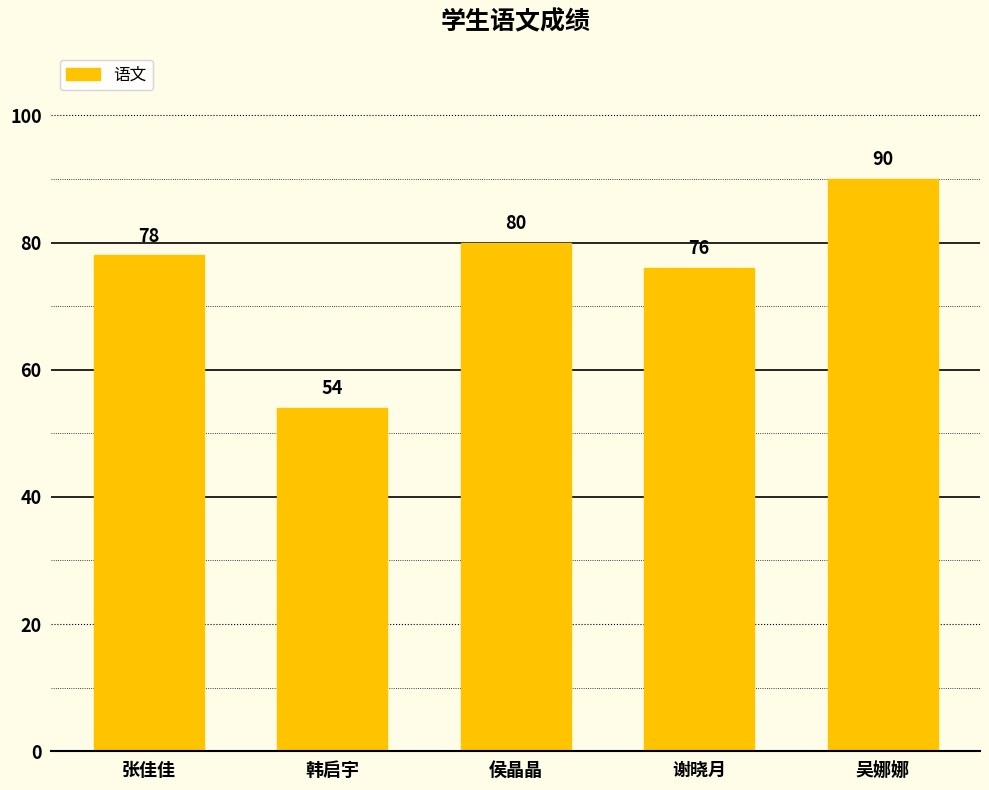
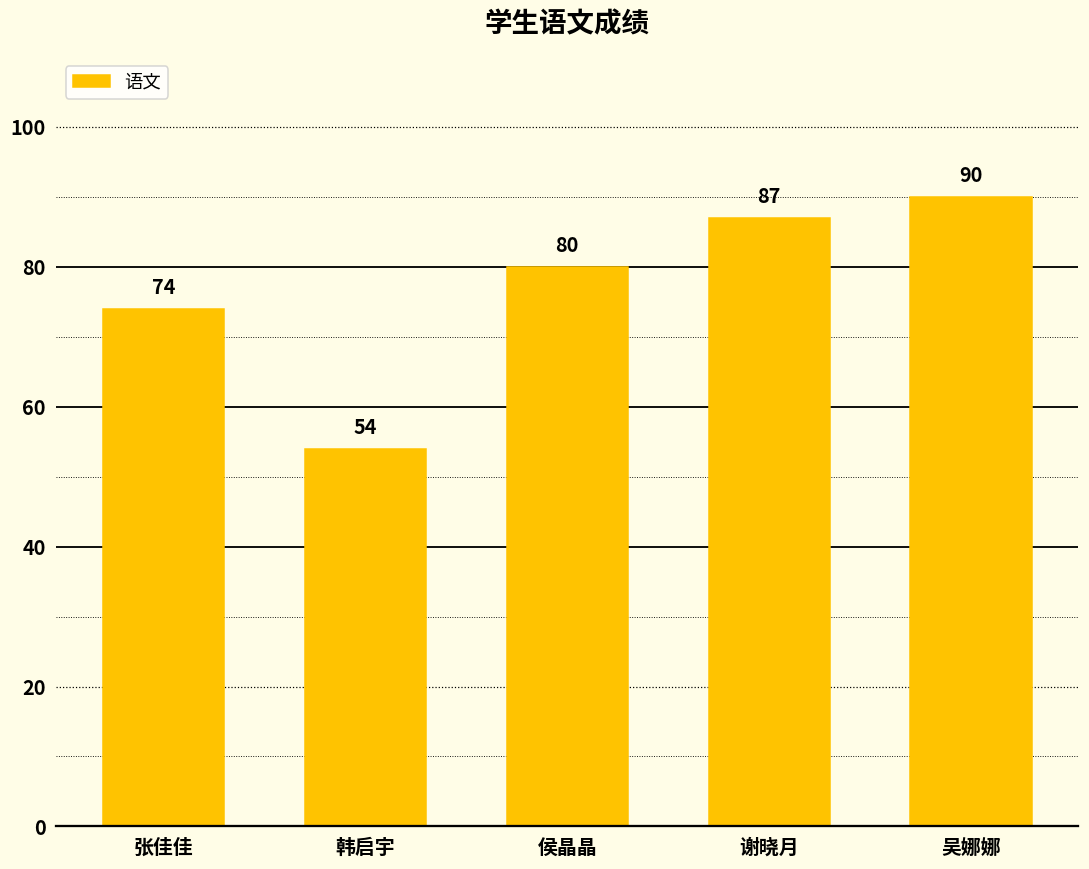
  {
-   "张佳佳": 78,
+   "张佳佳": 74,
    "韩启宇": 54,
    "侯晶晶": 80,
-   "谢晓月": 76,
+   "谢晓月": 87,
    "吴娜娜": 90
  }
